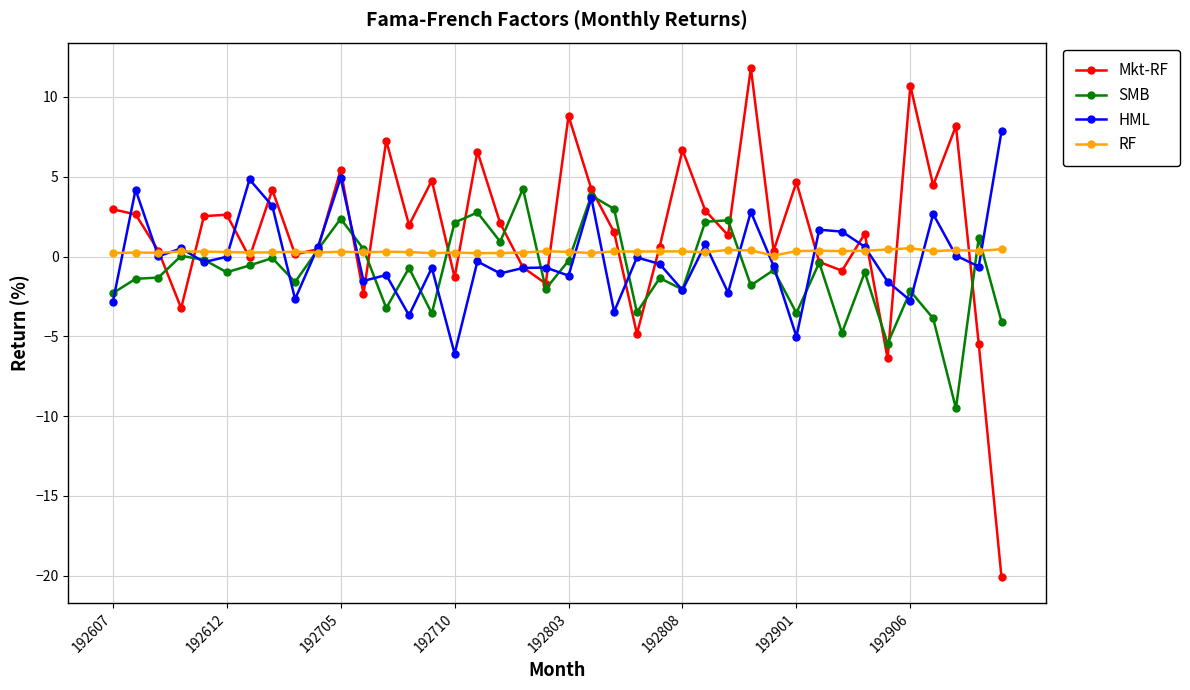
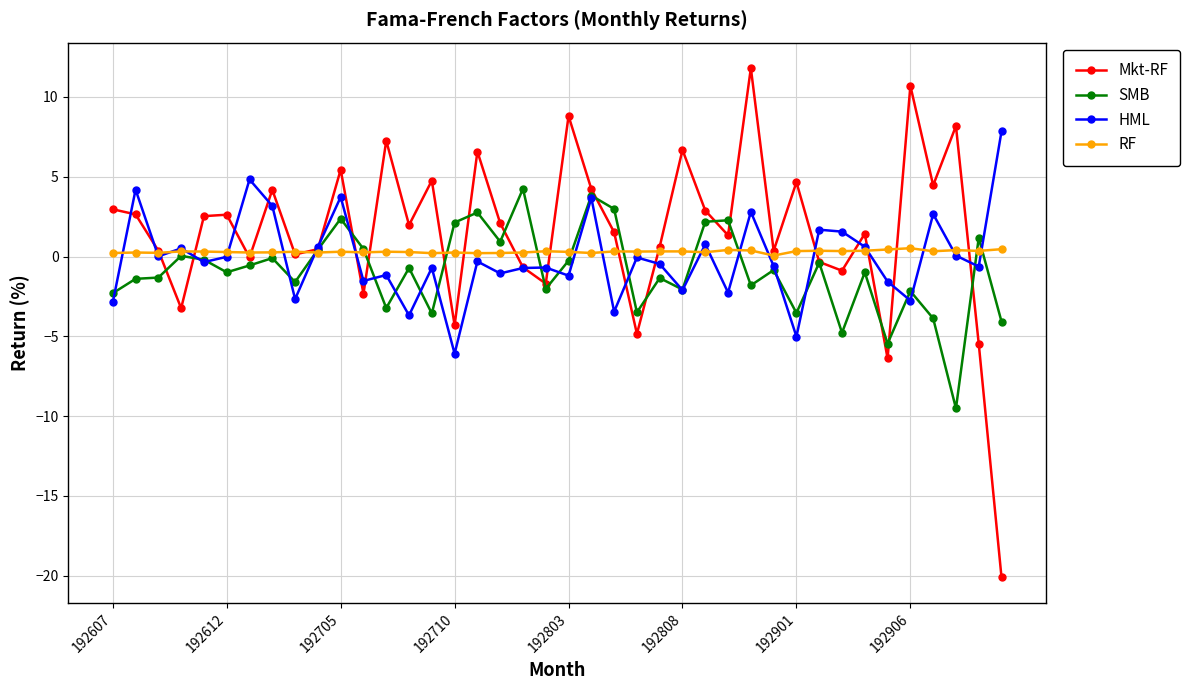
  {
    "Mkt-RF": {
      "192607": 3.0,
      "192612": 2.6,
      "192705": 5.4,
-     "192710": -1.3,
+     "192710": -4.3,
      "192803": 8.8,
      "192808": 6.7,
      "192901": 4.7,
      "192906": 10.7
    },
    "SMB": {
      "192607": -2.3,
      "192612": -1.0,
      "192705": 2.4,
      "192710": 2.1,
      "192803": -0.3,
      "192901": -3.5,
      "192906": -2.2
    },
    "HML": {
      "192607": -2.9,
      "192612": 0.0,
-     "192705": 4.9,
+     "192705": 3.7,
      "192710": -6.1,
      "192803": -1.2,
      "192901": -5.0,
      "192906": -2.8
    },
    "RF": {
      "192607": 0.2,
      "192612": 0.3,
      "192705": 0.3,
      "192710": 0.3,
      "192803": 0.3,
      "192808": 0.3,
      "192901": 0.3,
      "192906": 0.5
    }
  }
